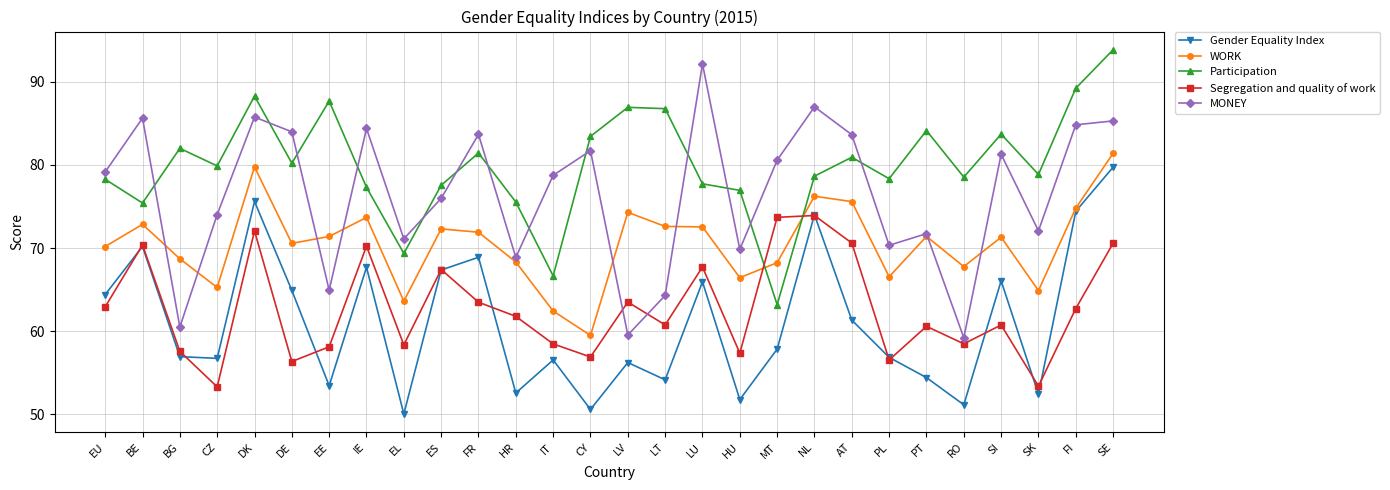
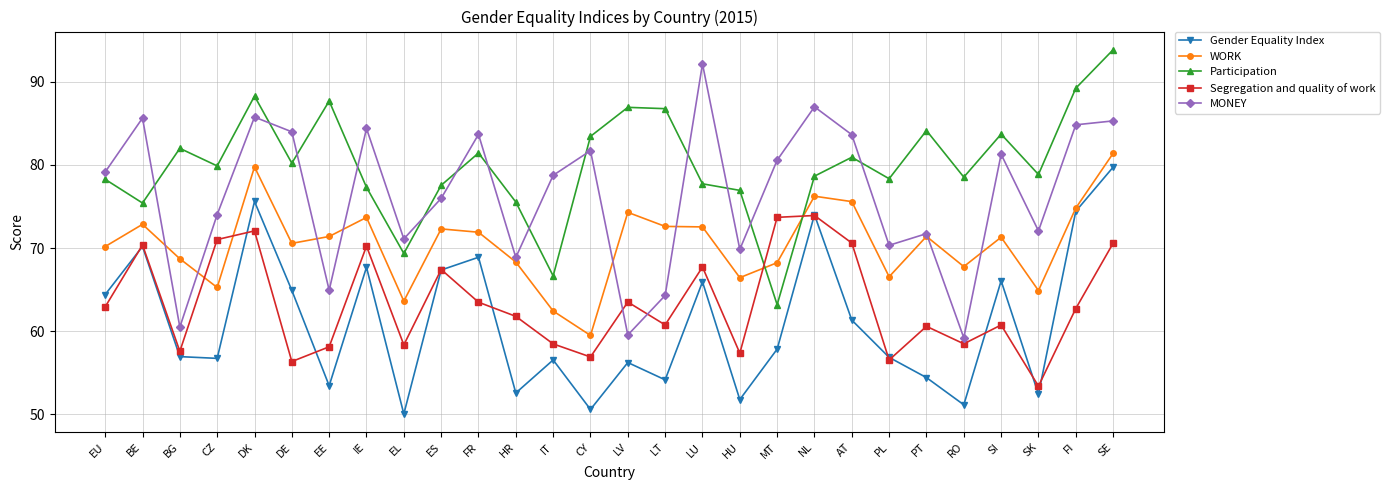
  {
    "Gender Equality Index": {
      "EU": 64,
      "BG": 57,
      "CZ": 57,
      "DK": 76,
      "DE": 65,
      "EE": 53,
      "IE": 68,
      "EL": 50,
      "FR": 69,
      "HR": 53,
      "IT": 57,
      "CY": 51,
      "LV": 56,
      "LT": 54,
      "LU": 66,
      "HU": 52,
      "MT": 58,
      "AT": 61,
      "PL": 57,
      "PT": 54,
      "RO": 51,
      "SI": 66,
      "SK": 52,
      "FI": 74,
      "SE": 80
    },
    "WORK": {
      "EU": 70,
      "BE": 73,
      "BG": 69,
      "CZ": 65,
      "DK": 80,
      "DE": 71,
      "EE": 71,
      "IE": 74,
      "EL": 64,
      "ES": 72,
      "FR": 72,
      "HR": 68,
      "IT": 62,
      "CY": 60,
      "LV": 74,
      "LT": 73,
      "LU": 73,
      "HU": 66,
      "MT": 68,
      "NL": 76,
      "AT": 76,
      "PL": 67,
      "PT": 71,
      "RO": 68,
      "SI": 71,
      "SK": 65,
      "FI": 75,
      "SE": 81
    },
    "Participation": {
      "EU": 78,
      "BE": 75,
      "BG": 82,
      "CZ": 80,
      "DK": 88,
      "DE": 80,
      "EE": 88,
      "IE": 77,
      "EL": 69,
      "ES": 78,
      "FR": 81,
      "HR": 76,
      "IT": 67,
      "CY": 83,
      "LV": 87,
      "LT": 87,
      "LU": 78,
      "HU": 77,
      "MT": 63,
      "NL": 79,
      "AT": 81,
      "PL": 78,
      "PT": 84,
      "RO": 79,
      "SI": 84,
      "SK": 79,
      "FI": 89,
      "SE": 94
    },
    "Segregation and quality of work": {
      "EU": 63,
      "BG": 58,
-     "CZ": 53,
+     "CZ": 71,
      "DK": 72,
      "DE": 56,
      "EE": 58,
      "IE": 70,
      "EL": 58,
      "FR": 63,
      "HR": 62,
      "IT": 58,
      "CY": 57,
      "LV": 64,
      "LT": 61,
      "LU": 68,
      "HU": 57,
      "MT": 74,
      "AT": 71,
      "PL": 57,
      "PT": 61,
      "RO": 58,
      "SI": 61,
      "SK": 53,
      "FI": 63,
      "SE": 71
    },
    "MONEY": {
      "EU": 79,
      "BE": 86,
      "BG": 61,
      "CZ": 74,
      "DK": 86,
      "DE": 84,
      "EE": 65,
      "IE": 84,
      "EL": 71,
      "ES": 76,
      "FR": 84,
      "HR": 69,
      "IT": 79,
      "CY": 82,
      "LV": 60,
      "LT": 64,
      "LU": 92,
      "HU": 70,
      "MT": 81,
      "NL": 87,
      "AT": 84,
      "PL": 70,
      "PT": 72,
      "RO": 59,
      "SI": 81,
      "SK": 72,
      "FI": 85,
      "SE": 85
    }
  }
